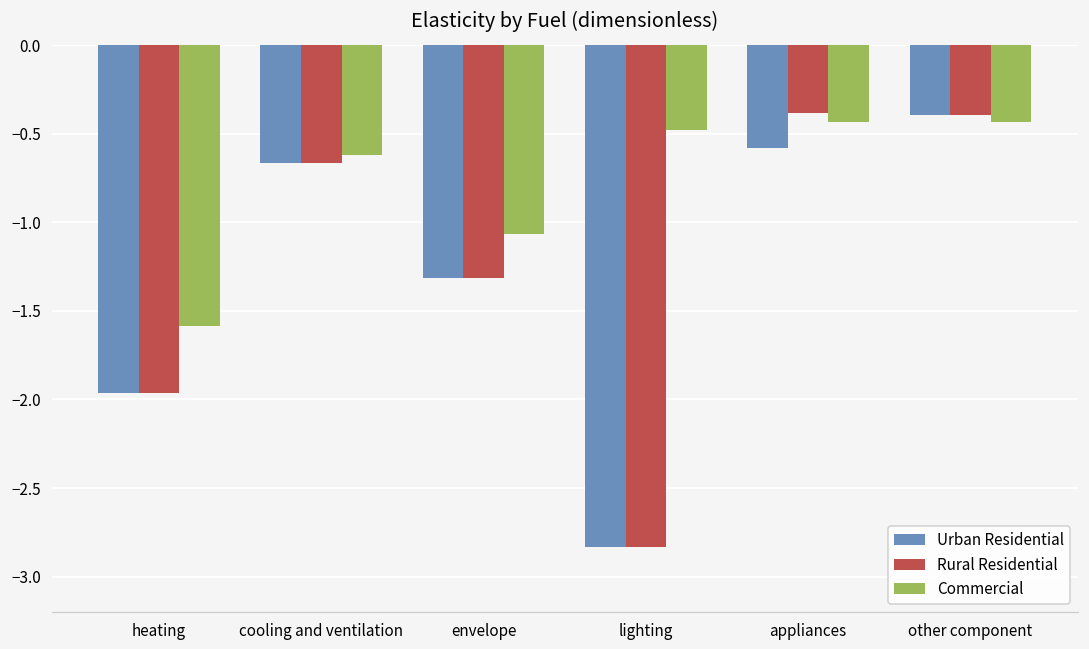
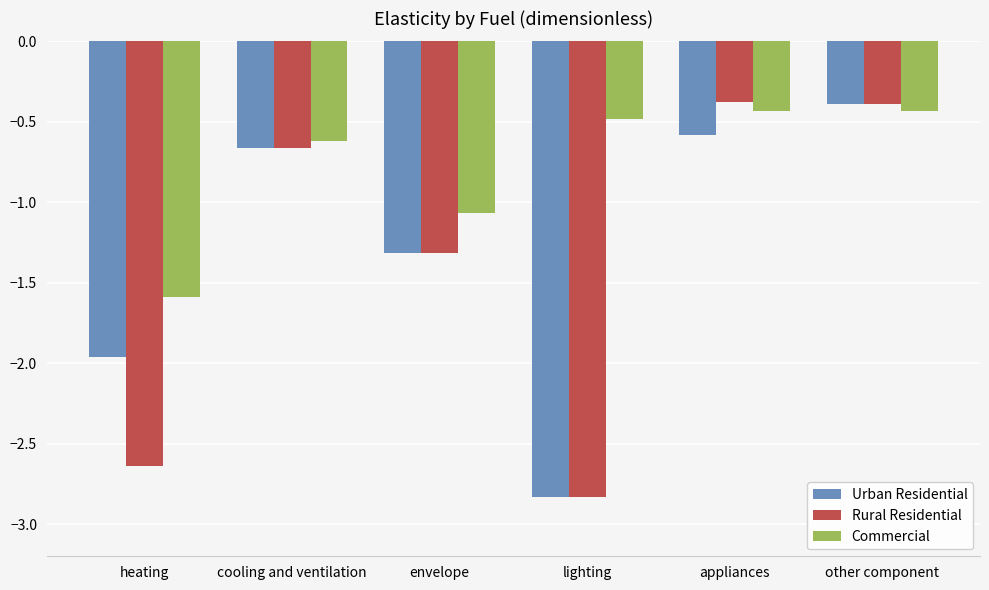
  {
    "Urban Residential": {
      "heating": -1.96,
      "cooling and ventilation": -0.66,
      "envelope": -1.31,
      "lighting": -2.83,
      "appliances": -0.58,
      "other component": -0.39
    },
    "Rural Residential": {
-     "heating": -1.96,
+     "heating": -2.64,
      "cooling and ventilation": -0.66,
      "envelope": -1.31,
      "lighting": -2.83,
      "appliances": -0.38,
      "other component": -0.39
    },
    "Commercial": {
      "heating": -1.59,
      "cooling and ventilation": -0.62,
      "envelope": -1.06,
      "lighting": -0.48,
      "appliances": -0.43,
      "other component": -0.43
    }
  }
